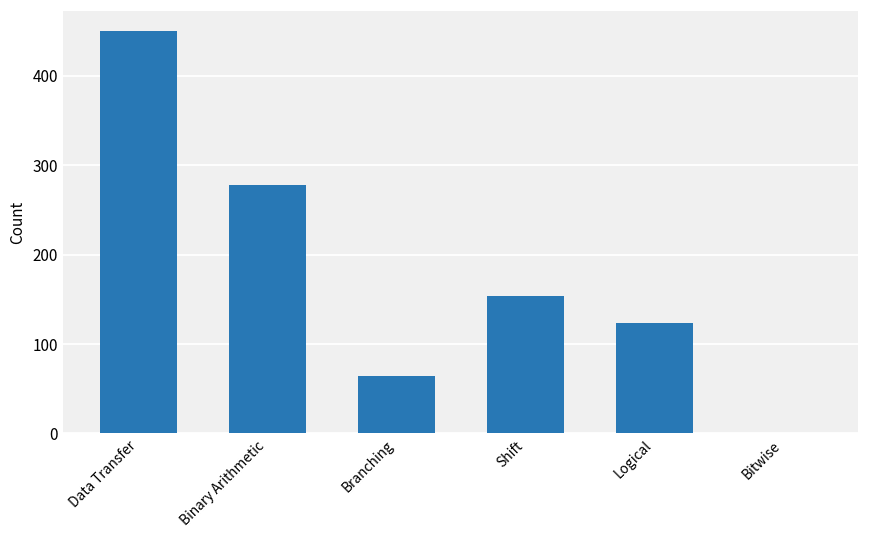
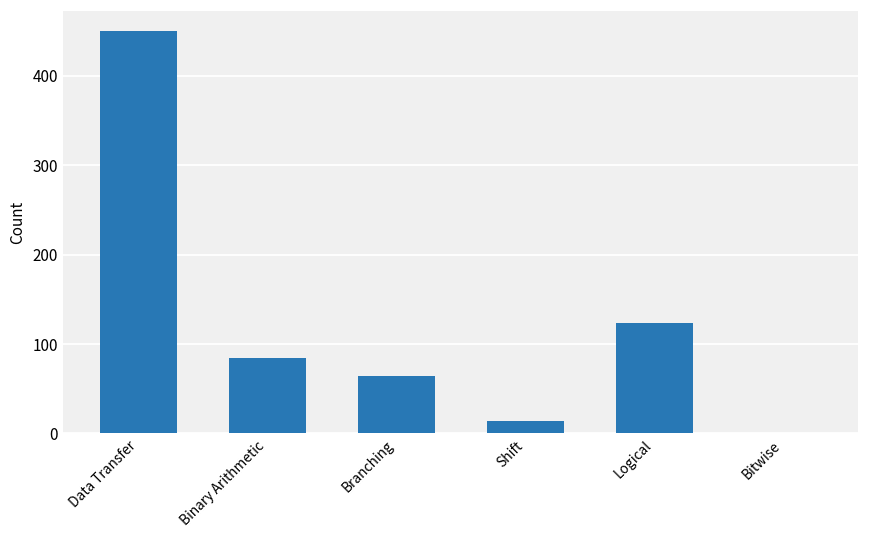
  {
    "Data Transfer": 450,
-   "Binary Arithmetic": 280,
+   "Binary Arithmetic": 80,
    "Branching": 60,
-   "Shift": 150,
+   "Shift": 10,
    "Logical": 120,
    "Bitwise": 0
  }
